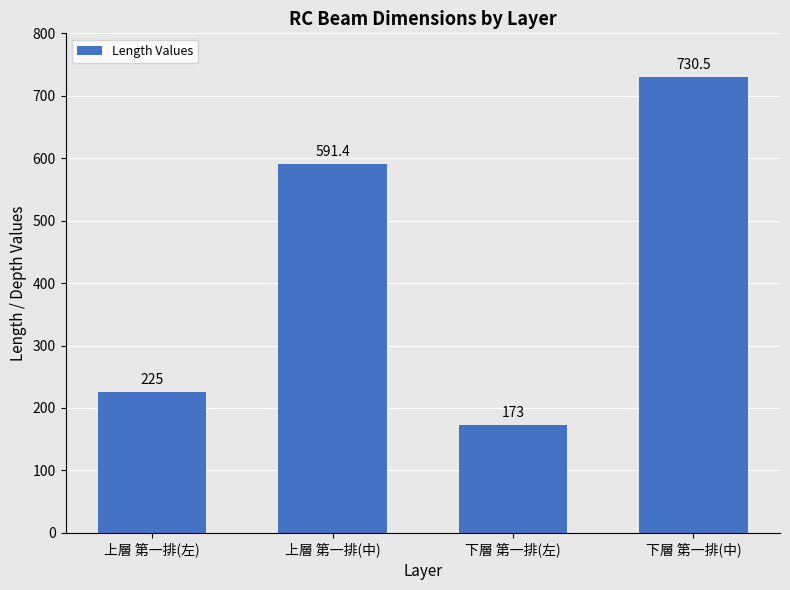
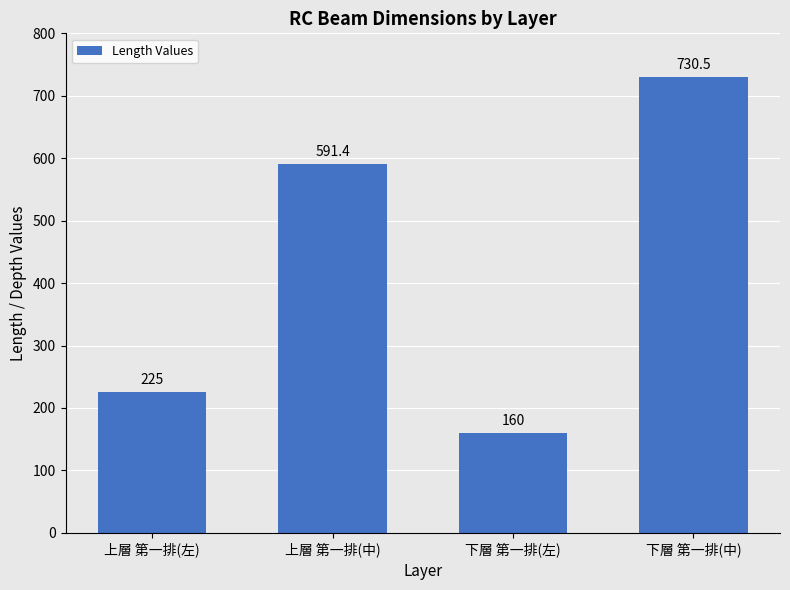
  {
    "上層 第一排(左)": 225,
    "上層 第一排(中)": 591.4,
-   "下層 第一排(左)": 173,
+   "下層 第一排(左)": 160,
    "下層 第一排(中)": 730.5
  }
